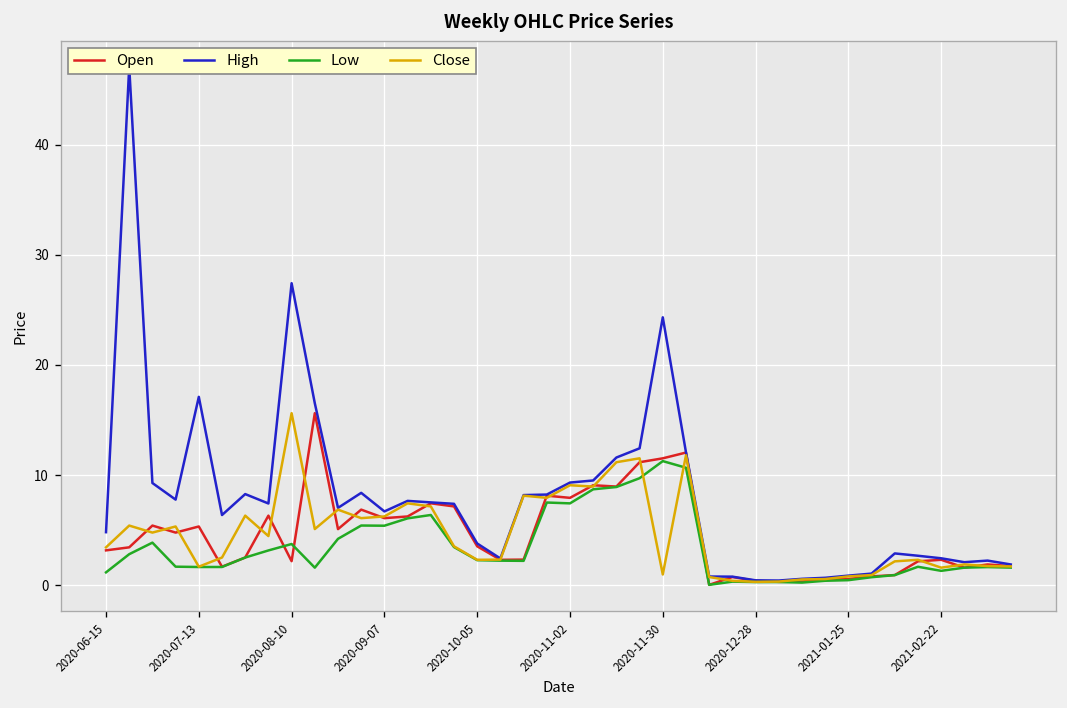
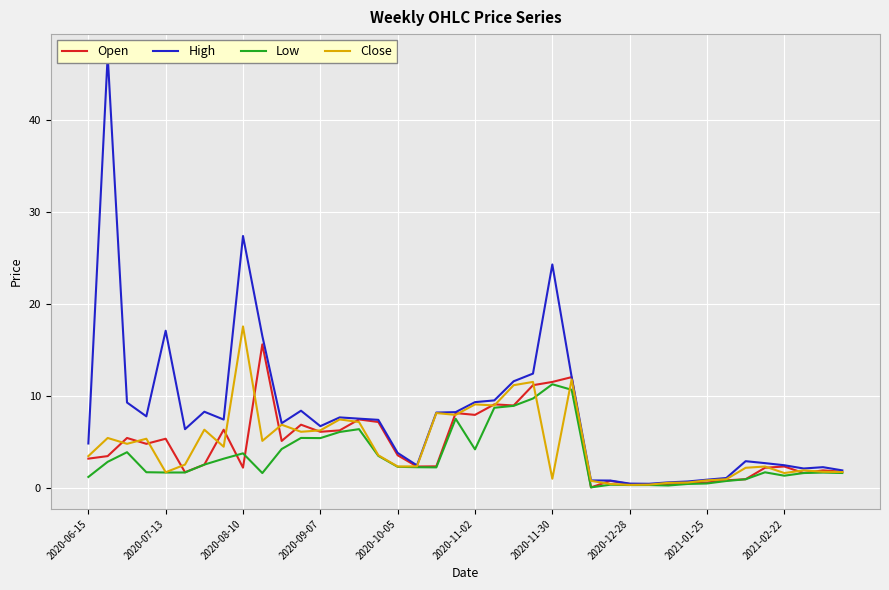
  {
    "Open": {
      "2020-07-13": 5,
      "2020-08-10": 2,
      "2020-11-02": 8
    },
    "High": {
      "2020-06-15": 5,
      "2020-07-13": 17,
      "2020-08-10": 27,
      "2020-09-07": 7,
      "2020-11-30": 24
    },
    "Low": {
      "2020-06-15": 1,
      "2020-08-10": 4,
      "2020-09-07": 5,
-     "2020-11-02": 7,
+     "2020-11-02": 4,
      "2021-02-22": 1
    },
    "Close": {
-     "2020-08-10": 16,
+     "2020-08-10": 18,
      "2020-11-30": 1,
      "2021-02-22": 2
    }
  }
